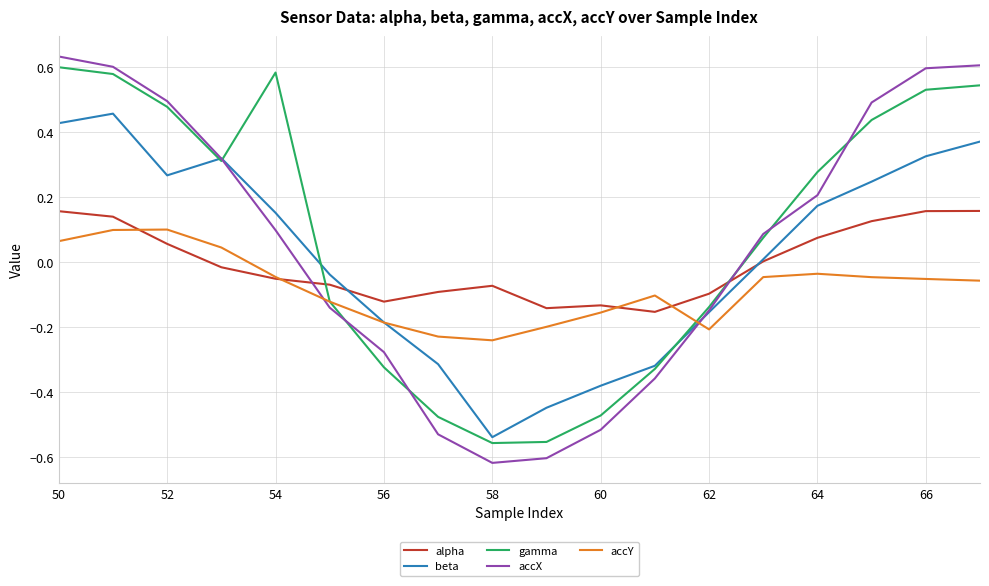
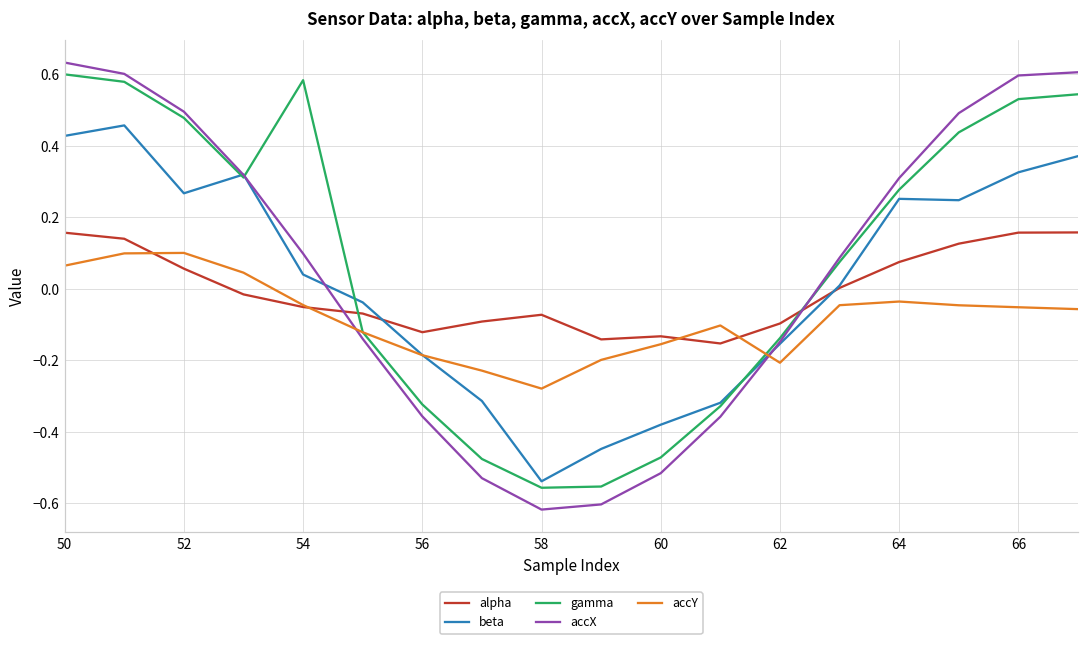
  {
    "alpha": {
      "50": 0.16,
      "52": 0.06,
      "56": -0.12,
      "58": -0.07,
      "60": -0.13,
      "62": -0.10,
      "64": 0.07,
      "66": 0.16
    },
    "beta": {
      "50": 0.43,
      "52": 0.27,
-     "54": 0.15,
+     "54": 0.04,
      "58": -0.54,
      "60": -0.38,
-     "64": 0.17,
+     "64": 0.25,
      "66": 0.33
    },
    "gamma": {
      "50": 0.60,
      "52": 0.48,
      "54": 0.58,
      "56": -0.32,
      "58": -0.56,
      "60": -0.47,
      "62": -0.14,
      "64": 0.28,
      "66": 0.53
    },
    "accX": {
      "50": 0.63,
      "52": 0.50,
      "54": 0.10,
-     "56": -0.28,
+     "56": -0.36,
      "58": -0.62,
      "60": -0.52,
-     "64": 0.21,
+     "64": 0.31,
      "66": 0.60
    },
    "accY": {
      "50": 0.06,
      "52": 0.10,
-     "58": -0.24,
+     "58": -0.28,
      "60": -0.16,
      "62": -0.21,
      "64": -0.04,
      "66": -0.05
    }
  }
